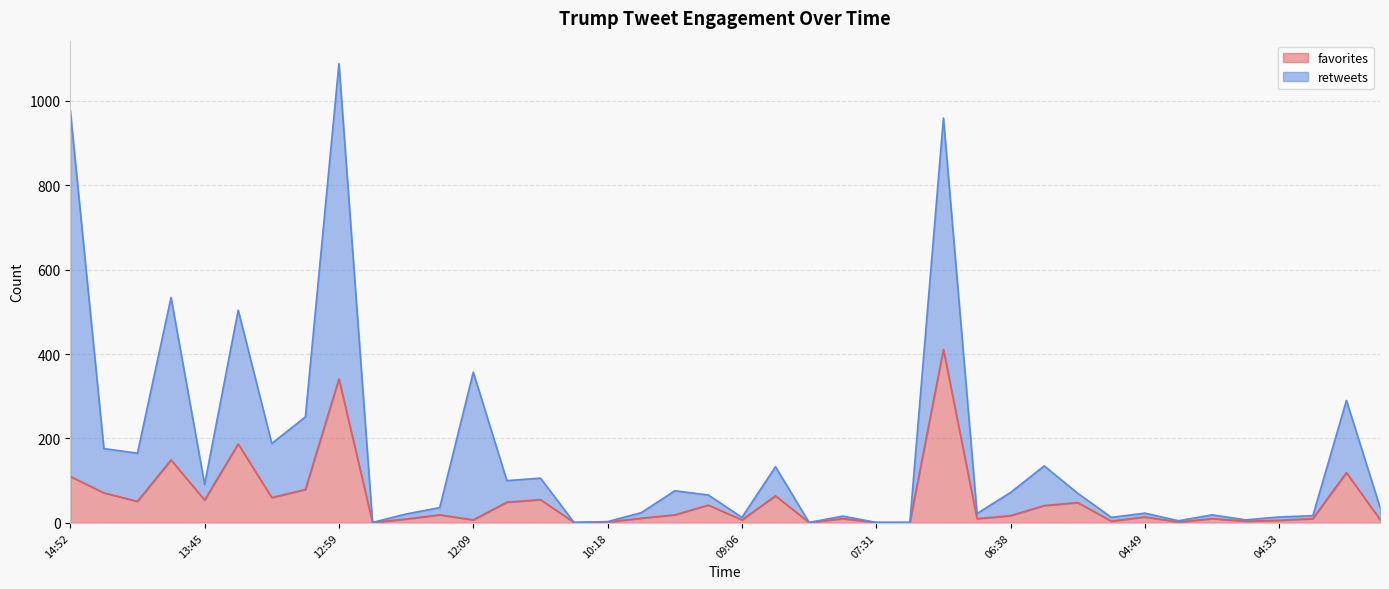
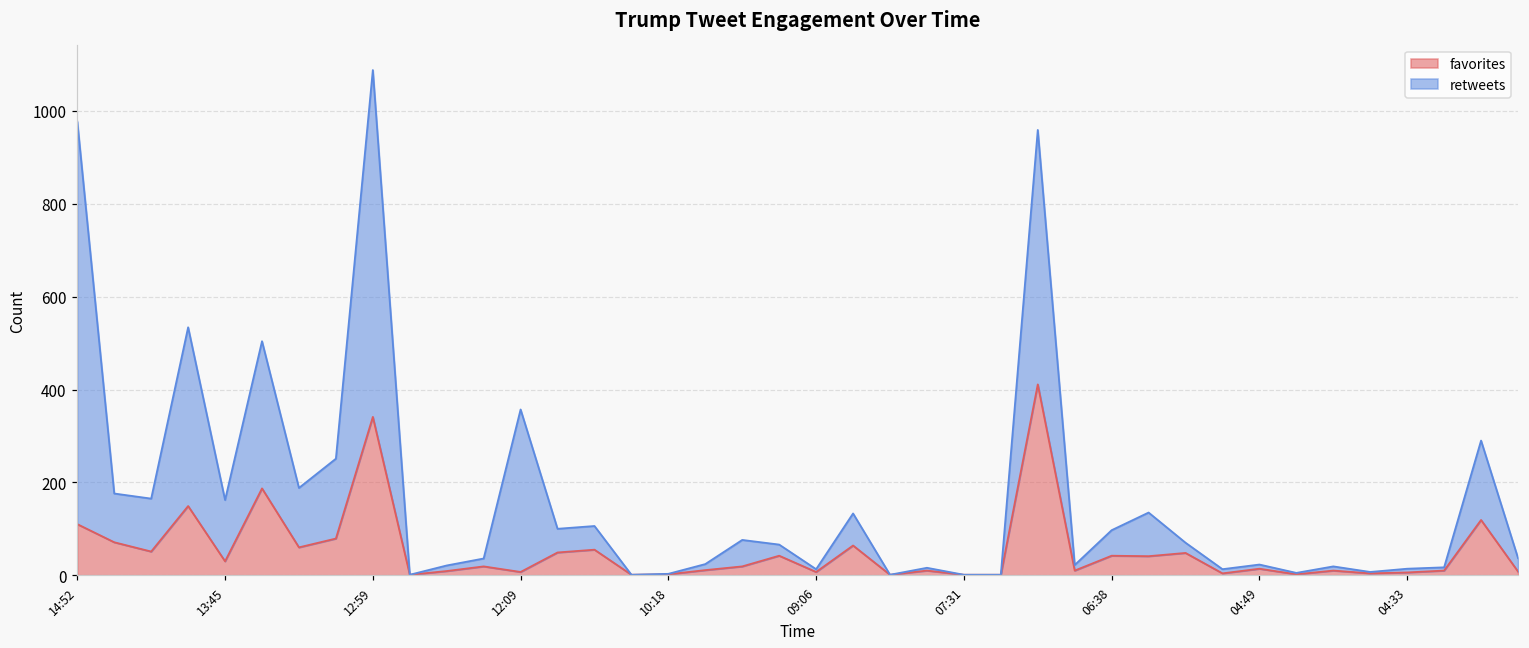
  {
    "favorites": {
      "14:52": 110,
-     "13:45": 50,
+     "13:45": 30,
      "12:59": 340,
      "12:09": 10,
-     "06:38": 20,
+     "06:38": 40,
      "04:49": 10,
      "04:33": 10
    },
    "retweets": {
      "14:52": 870,
-     "13:45": 40,
+     "13:45": 130,
      "12:59": 750,
      "12:09": 350,
      "06:38": 60,
      "04:49": 10,
      "04:33": 10
    }
  }
